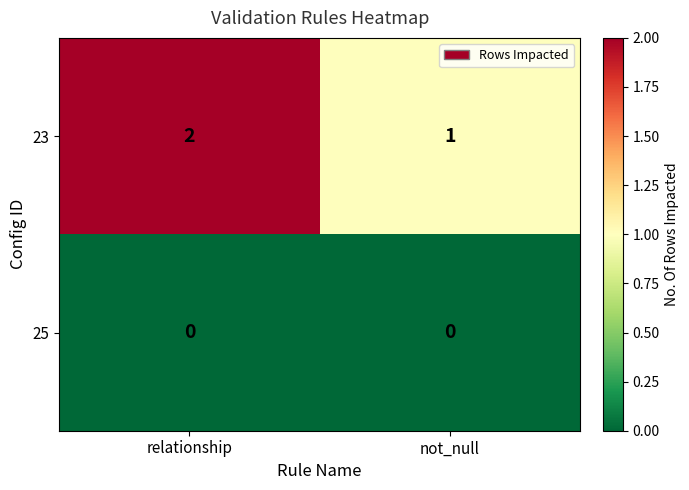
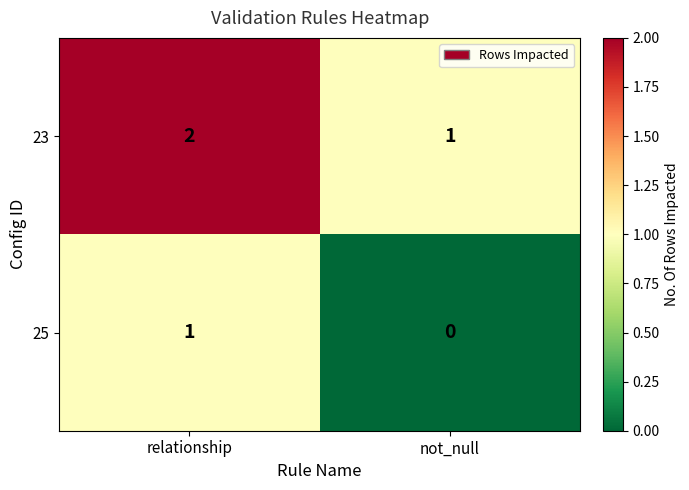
  {
    "23": {
      "relationship": 2,
      "not_null": 1
    },
    "25": {
-     "relationship": 0,
+     "relationship": 1,
      "not_null": 0
    }
  }
